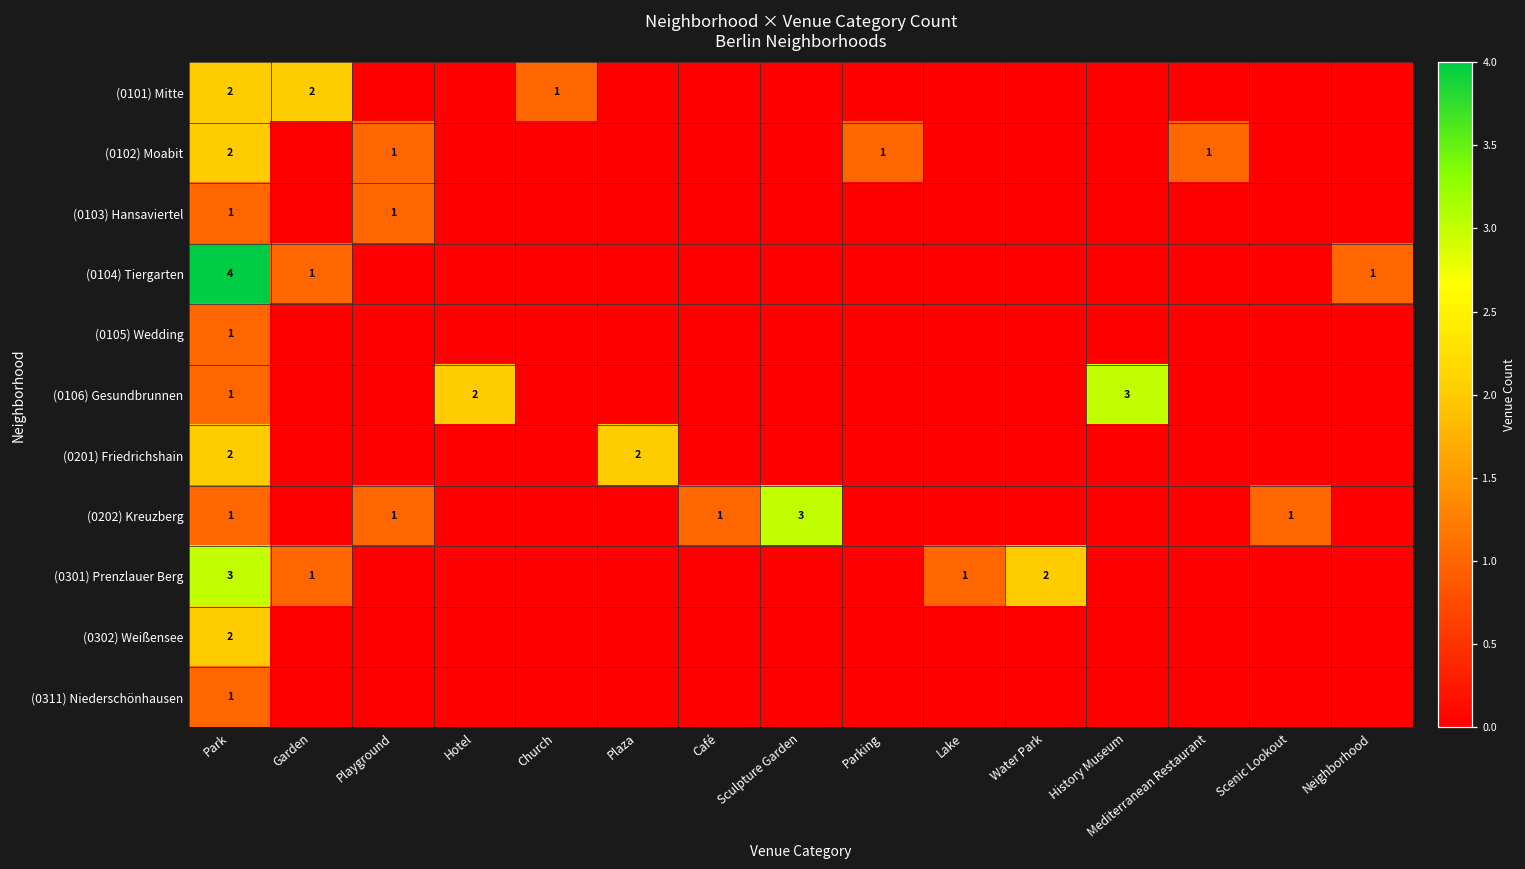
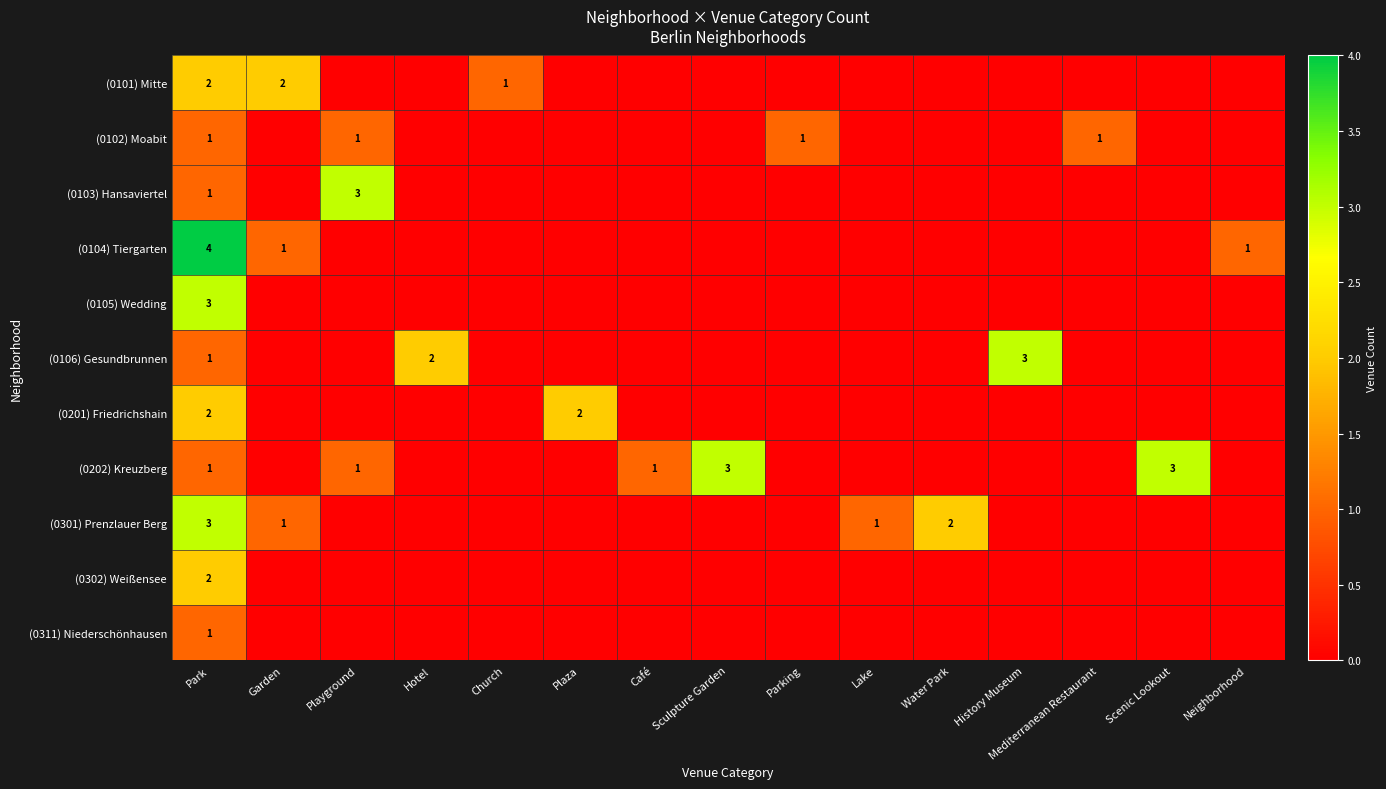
  {
    "(0101) Mitte": {
      "Park": 2,
      "Garden": 2,
      "Church": 1
    },
    "(0102) Moabit": {
-     "Park": 2,
+     "Park": 1,
      "Playground": 1,
      "Parking": 1,
      "Mediterranean Restaurant": 1
    },
    "(0103) Hansaviertel": {
      "Park": 1,
-     "Playground": 1
+     "Playground": 3
    },
    "(0104) Tiergarten": {
      "Park": 4,
      "Garden": 1,
      "Neighborhood": 1
    },
    "(0105) Wedding": {
-     "Park": 1
+     "Park": 3
    },
    "(0106) Gesundbrunnen": {
      "Park": 1,
      "Hotel": 2,
      "History Museum": 3
    },
    "(0201) Friedrichshain": {
      "Park": 2,
      "Plaza": 2
    },
    "(0202) Kreuzberg": {
      "Park": 1,
      "Playground": 1,
      "Café": 1,
      "Sculpture Garden": 3,
-     "Scenic Lookout": 1
+     "Scenic Lookout": 3
    },
    "(0301) Prenzlauer Berg": {
      "Park": 3,
      "Garden": 1,
      "Lake": 1,
      "Water Park": 2
    },
    "(0302) Weißensee": {
      "Park": 2
    },
    "(0311) Niederschönhausen": {
      "Park": 1
    }
  }
